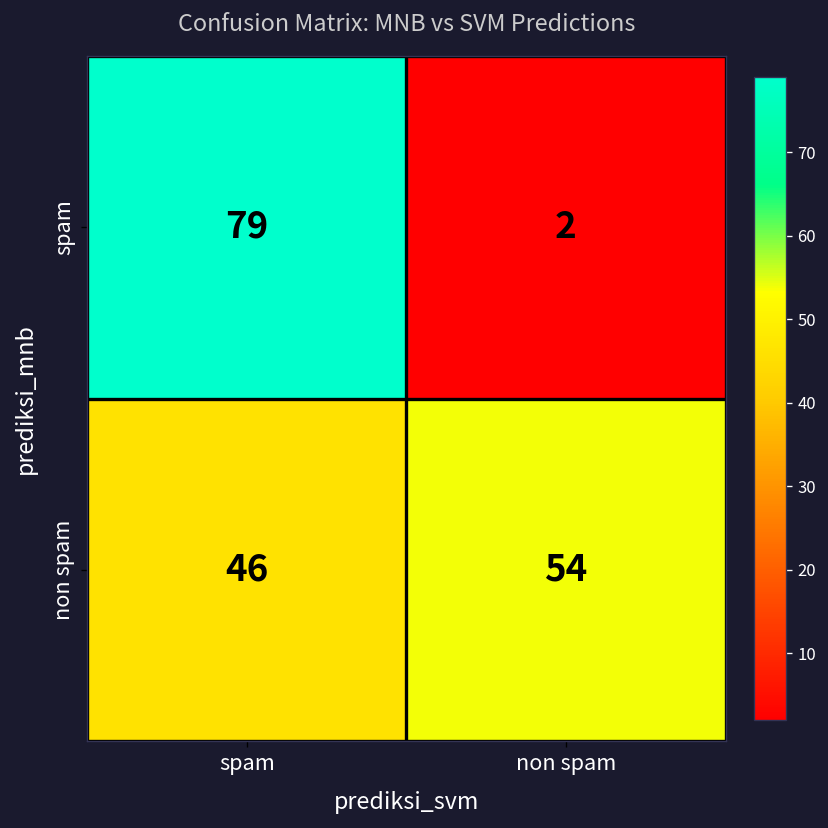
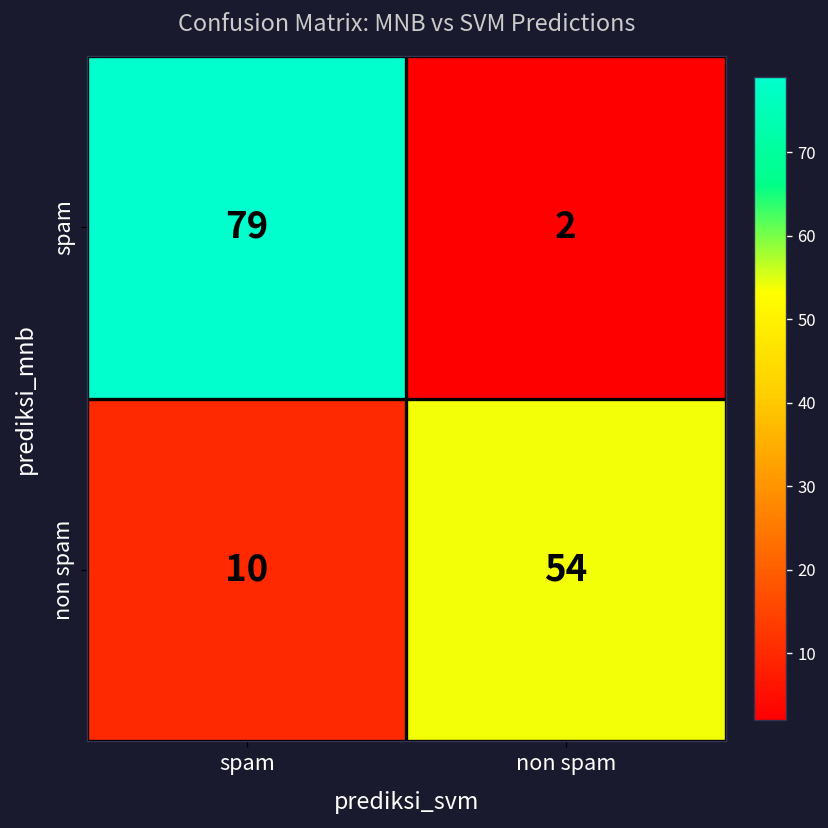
  {
    "spam": {
      "spam": 79,
      "non spam": 2
    },
    "non spam": {
-     "spam": 46,
+     "spam": 10,
      "non spam": 54
    }
  }
